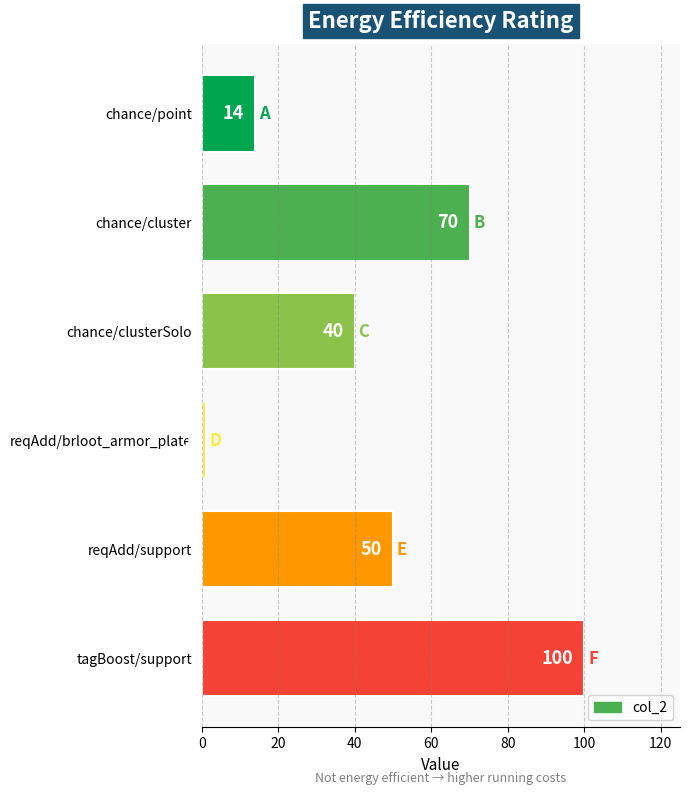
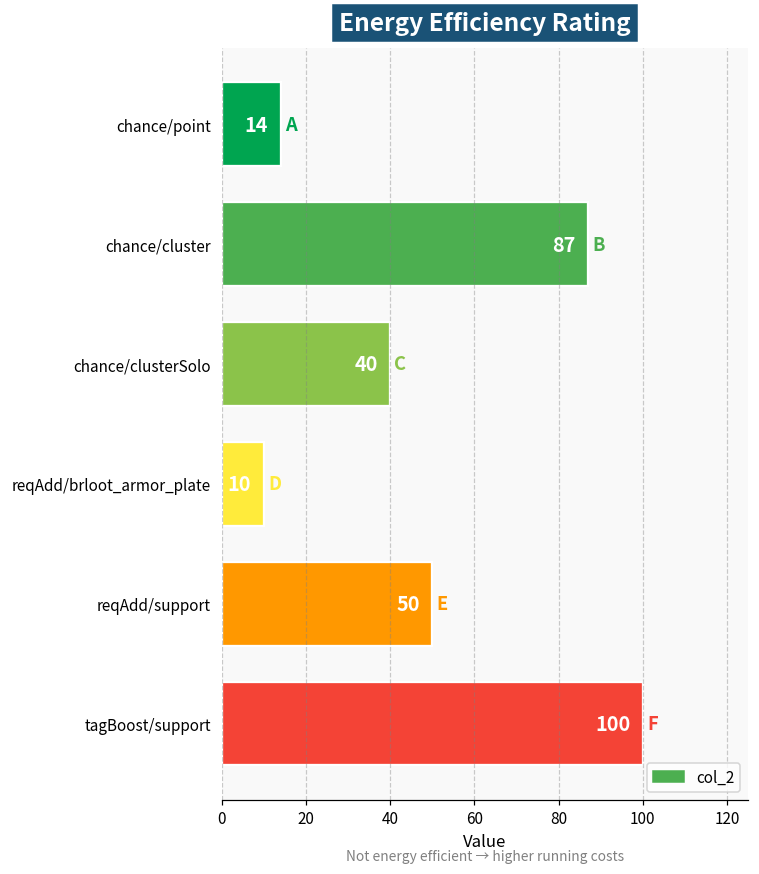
  {
    "chance/point": 14,
-   "chance/cluster": 70,
+   "chance/cluster": 87,
    "chance/clusterSolo": 40,
-   "reqAdd/brloot_armor_plate": 1,
+   "reqAdd/brloot_armor_plate": 10,
    "reqAdd/support": 50,
    "tagBoost/support": 100
  }
